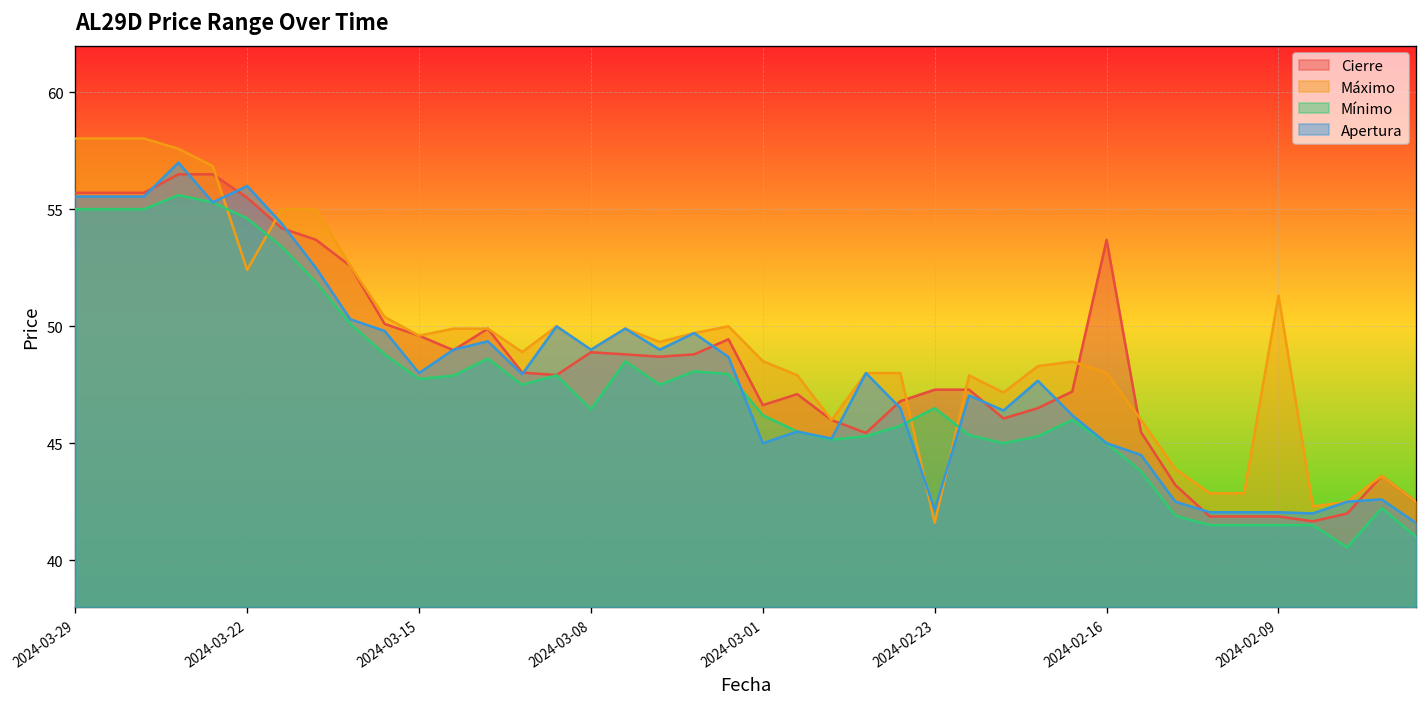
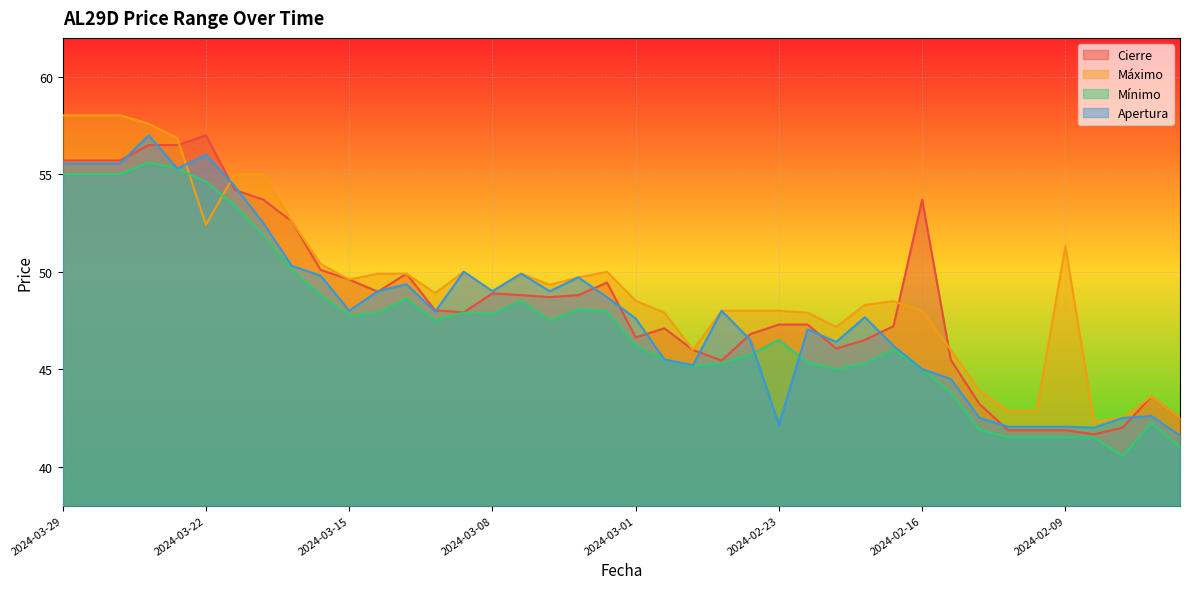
  {
    "Cierre": {
      "2024-03-29": 55.7,
-     "2024-03-22": 55.5,
+     "2024-03-22": 57.0,
      "2024-03-01": 46.6,
      "2024-02-23": 47.3,
      "2024-02-16": 53.7,
      "2024-02-09": 41.9
    },
    "Máximo": {
      "2024-03-29": 58.0,
      "2024-03-22": 52.4,
      "2024-03-01": 48.5,
-     "2024-02-23": 41.6,
+     "2024-02-23": 48.0,
      "2024-02-16": 48.0,
      "2024-02-09": 51.3
    },
    "Mínimo": {
      "2024-03-29": 55.0,
      "2024-03-22": 54.6,
      "2024-03-15": 47.8,
-     "2024-03-08": 46.5,
+     "2024-03-08": 47.9,
      "2024-03-01": 46.2,
      "2024-02-23": 46.5,
      "2024-02-09": 41.5
    },
    "Apertura": {
      "2024-03-29": 55.6,
      "2024-03-22": 56.0,
      "2024-03-15": 48.0,
-     "2024-03-01": 45.0,
+     "2024-03-01": 47.6,
      "2024-02-23": 42.2,
      "2024-02-09": 42.1
    }
  }
